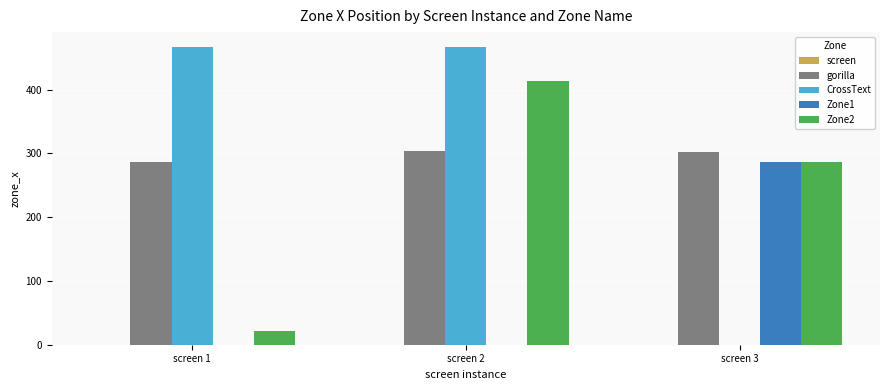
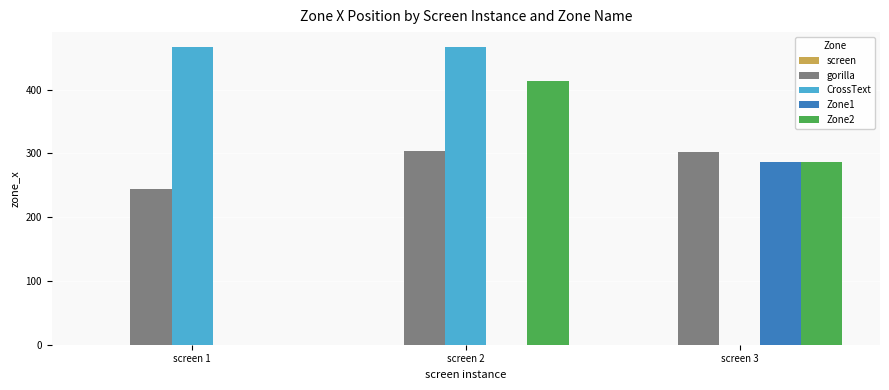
  {
    "screen": {
      "screen 1": 0,
      "screen 2": 0,
      "screen 3": 0
    },
    "gorilla": {
-     "screen 1": 290,
+     "screen 1": 240,
      "screen 2": 300,
      "screen 3": 300
    },
    "Zone2": {
-     "screen 1": 20,
+     "screen 1": 0,
      "screen 2": 410,
      "screen 3": 290
    }
  }
